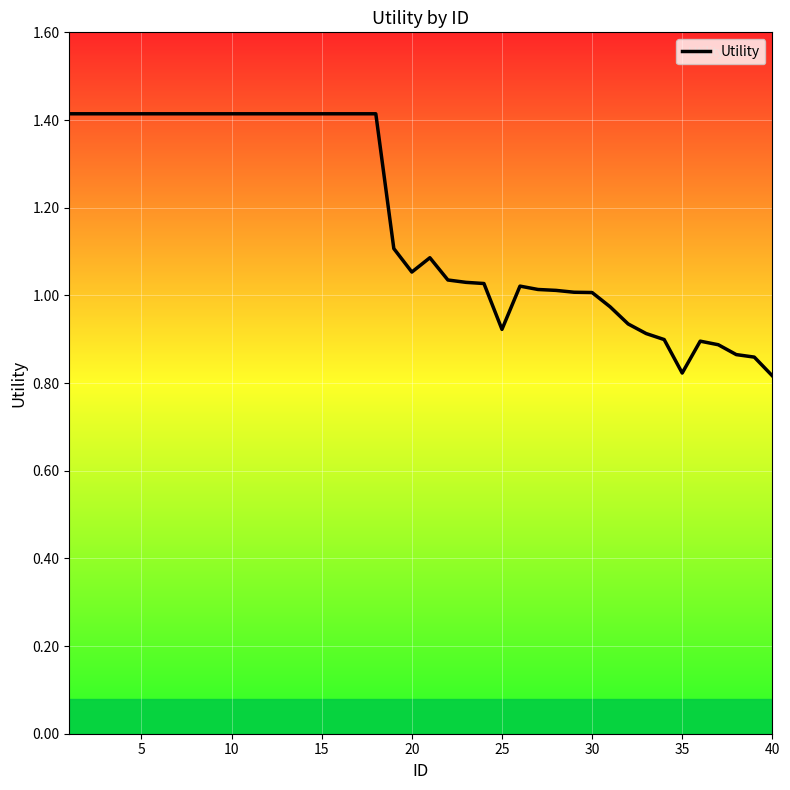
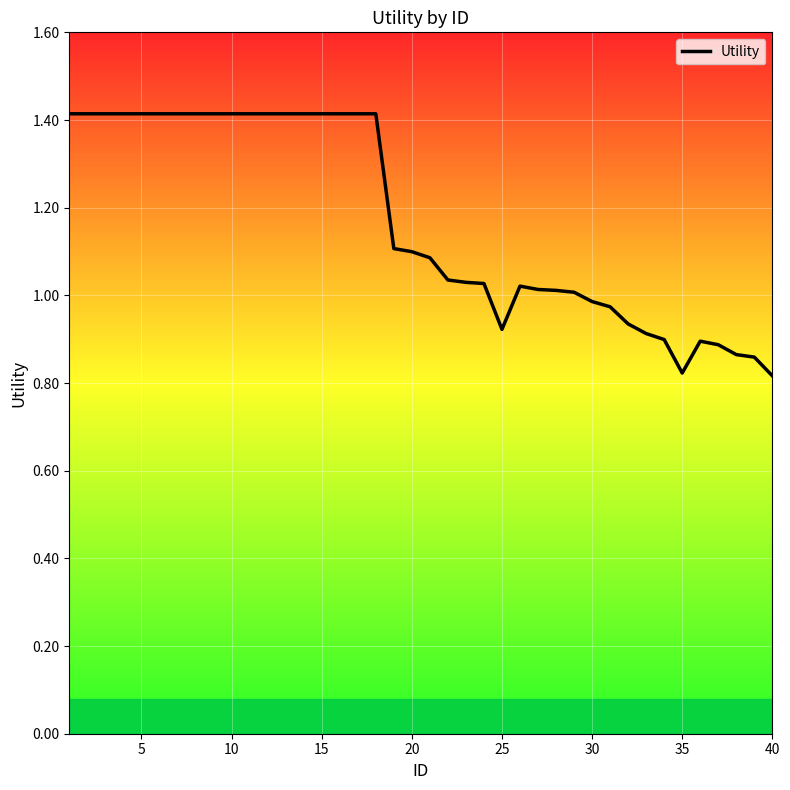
  {
    "5": 1.41,
    "10": 1.41,
    "15": 1.41,
-   "20": 1.05,
+   "20": 1.10,
    "25": 0.92,
-   "30": 1.01,
+   "30": 0.99,
    "35": 0.82,
    "40": 0.82
  }
